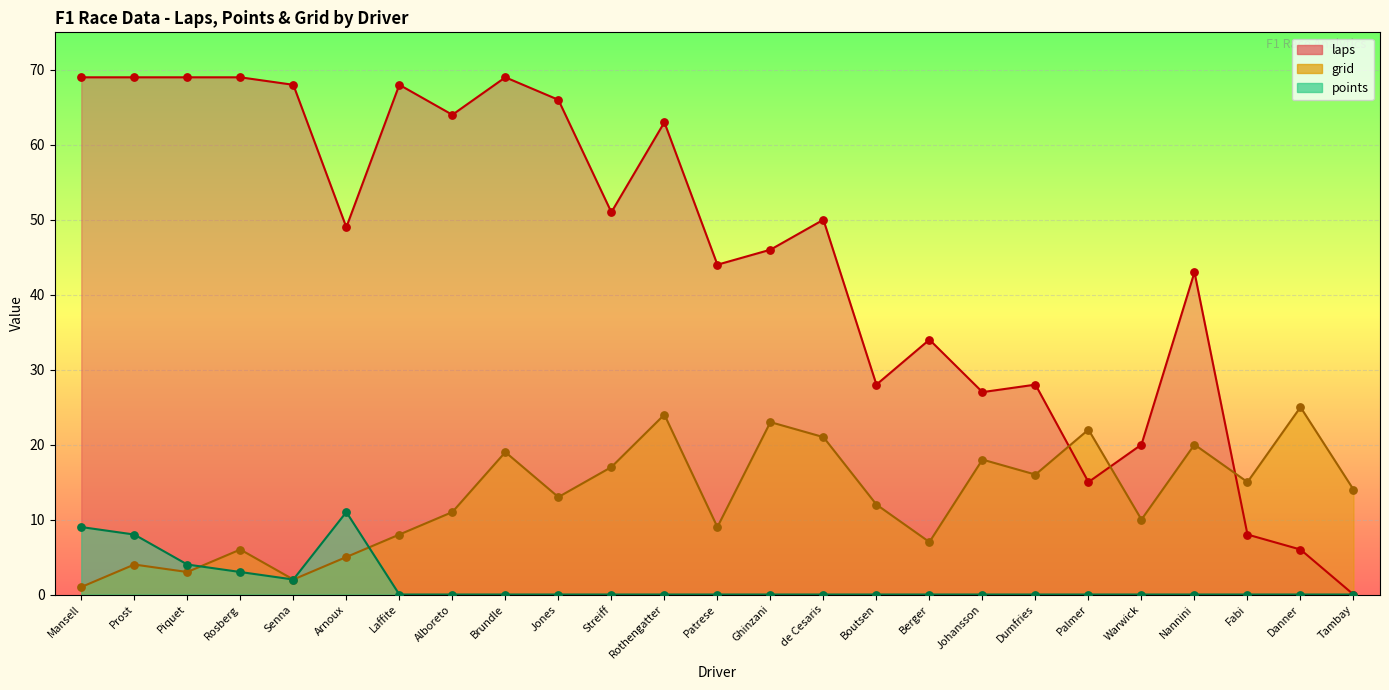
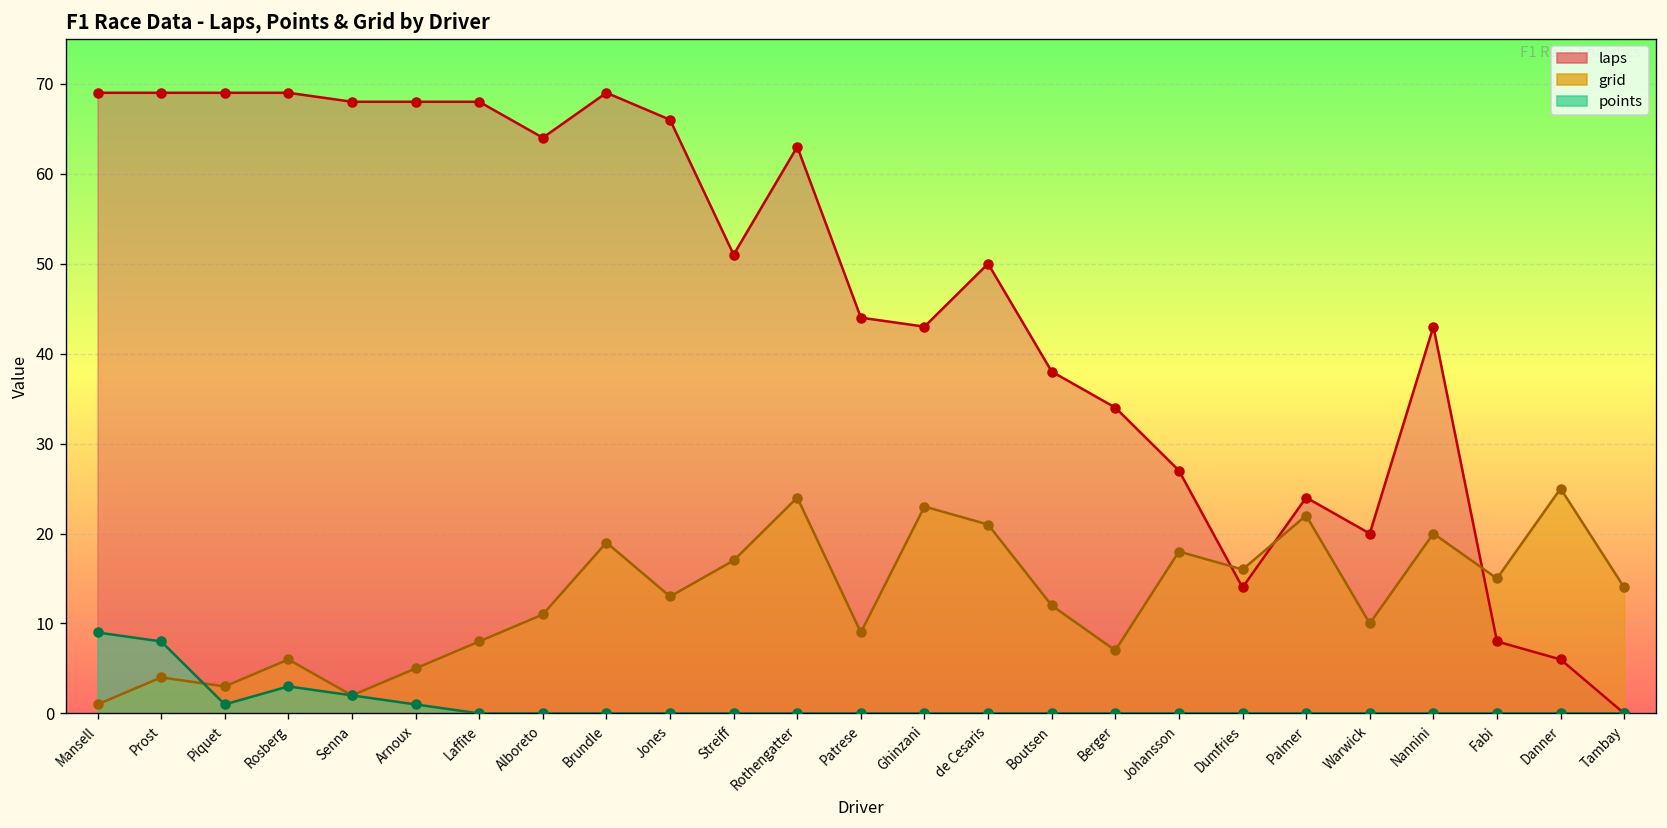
  {
    "laps": {
      "Mansell": 69,
      "Prost": 69,
      "Piquet": 69,
      "Rosberg": 69,
      "Senna": 68,
-     "Arnoux": 49,
+     "Arnoux": 68,
      "Laffite": 68,
      "Alboreto": 64,
      "Brundle": 69,
      "Jones": 66,
      "Streiff": 51,
      "Rothengatter": 63,
      "Patrese": 44,
-     "Ghinzani": 46,
+     "Ghinzani": 43,
      "de Cesaris": 50,
-     "Boutsen": 28,
+     "Boutsen": 38,
      "Berger": 34,
      "Johansson": 27,
-     "Dumfries": 28,
-     "Palmer": 15,
+     "Dumfries": 14,
+     "Palmer": 24,
      "Warwick": 20,
      "Nannini": 43,
      "Fabi": 8,
      "Danner": 6
    },
    "grid": {
      "Mansell": 1,
      "Prost": 4,
      "Piquet": 3,
      "Rosberg": 6,
      "Arnoux": 5,
      "Laffite": 8,
      "Alboreto": 11,
      "Brundle": 19,
      "Jones": 13,
      "Streiff": 17,
      "Rothengatter": 24,
      "Patrese": 9,
      "Ghinzani": 23,
      "de Cesaris": 21,
      "Boutsen": 12,
      "Berger": 7,
      "Johansson": 18,
      "Dumfries": 16,
      "Palmer": 22,
      "Warwick": 10,
      "Nannini": 20,
      "Fabi": 15,
      "Danner": 25,
      "Tambay": 14
    },
    "points": {
      "Mansell": 9,
      "Prost": 8,
-     "Piquet": 4,
+     "Piquet": 1,
      "Rosberg": 3,
-     "Arnoux": 11,
+     "Arnoux": 1,
      "Laffite": 0,
      "Alboreto": 0,
      "Brundle": 0,
      "Jones": 0,
      "Streiff": 0,
      "Rothengatter": 0,
      "Patrese": 0,
      "Ghinzani": 0,
      "de Cesaris": 0,
      "Boutsen": 0,
      "Berger": 0,
      "Johansson": 0,
      "Dumfries": 0,
      "Palmer": 0,
      "Warwick": 0,
      "Nannini": 0,
      "Fabi": 0,
      "Danner": 0
    }
  }
